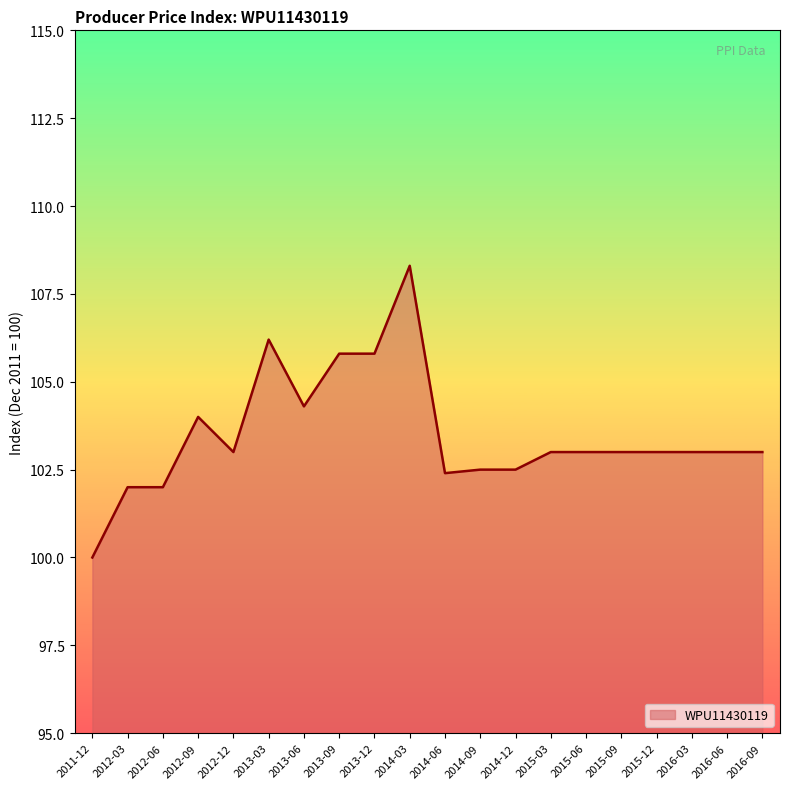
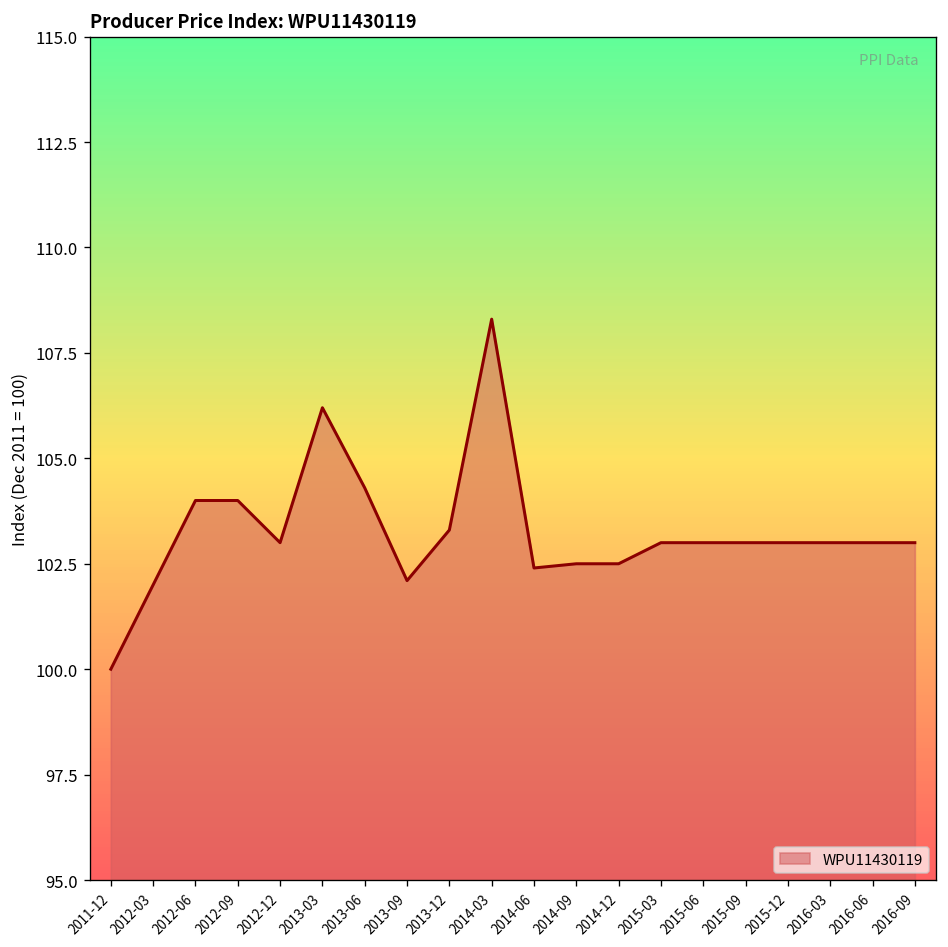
  {
    "2011-12": 100.0,
    "2012-03": 102.0,
-   "2012-06": 102,
+   "2012-06": 104,
    "2012-09": 104.0,
    "2012-12": 103.0,
    "2013-03": 106.2,
    "2013-06": 104.3,
-   "2013-09": 105.8,
-   "2013-12": 105.8,
+   "2013-09": 102.1,
+   "2013-12": 103.3,
    "2014-03": 108.3,
    "2014-06": 102.4,
    "2014-09": 102.5,
    "2014-12": 102.5,
    "2015-03": 103.0,
    "2015-06": 103.0,
    "2015-09": 103.0,
    "2015-12": 103.0,
    "2016-03": 103.0,
    "2016-06": 103.0,
    "2016-09": 103.0
  }
